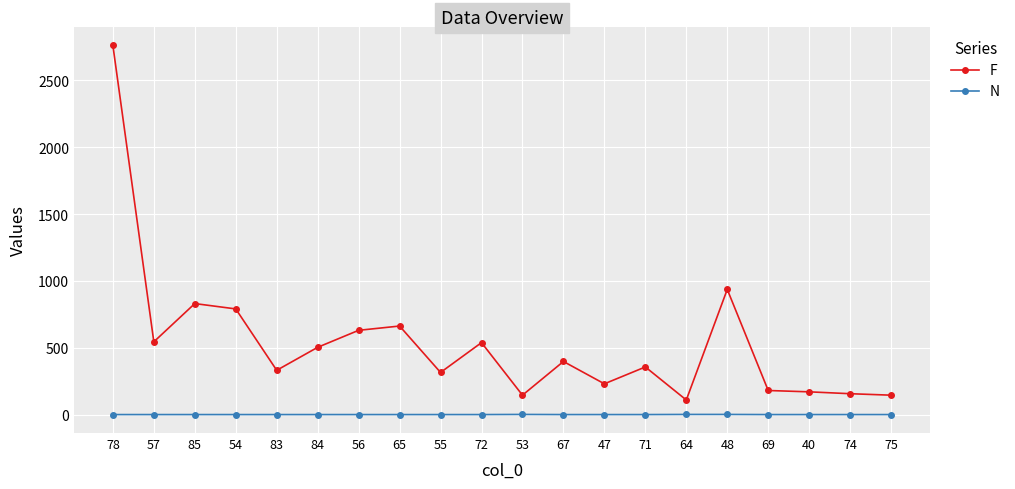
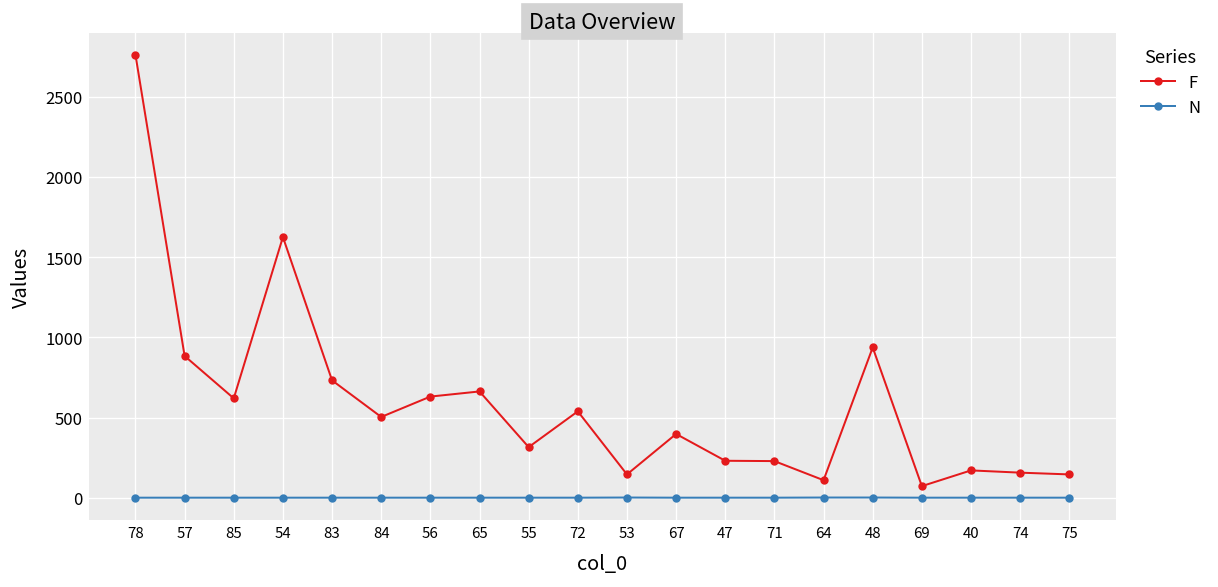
  {
    "F": {
      "78": 2760,
-     "57": 550,
-     "85": 830,
-     "54": 790,
-     "83": 330,
+     "57": 880,
+     "85": 620,
+     "54": 1630,
+     "83": 730,
      "84": 500,
      "56": 630,
      "65": 660,
      "55": 320,
      "72": 540,
      "53": 150,
      "67": 400,
      "47": 230,
-     "71": 360,
+     "71": 230,
      "64": 110,
      "48": 940,
-     "69": 180,
+     "69": 70,
      "40": 170,
      "74": 160,
      "75": 150
    },
    "N": {
      "78": 0,
      "57": 0,
      "85": 0,
      "54": 0,
      "83": 0,
      "84": 0,
      "56": 0,
      "65": 0,
      "55": 0,
      "72": 0,
      "53": 0,
      "67": 0,
      "47": 0,
      "71": 0,
      "64": 0,
      "48": 0,
      "69": 0,
      "40": 0,
      "74": 0,
      "75": 0
    }
  }
